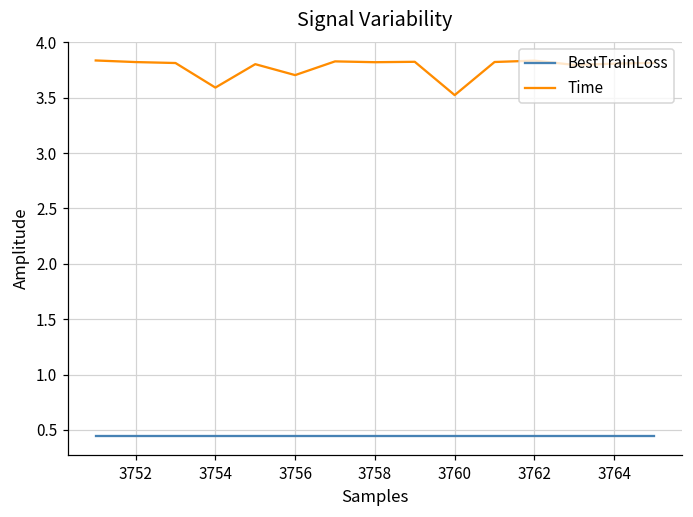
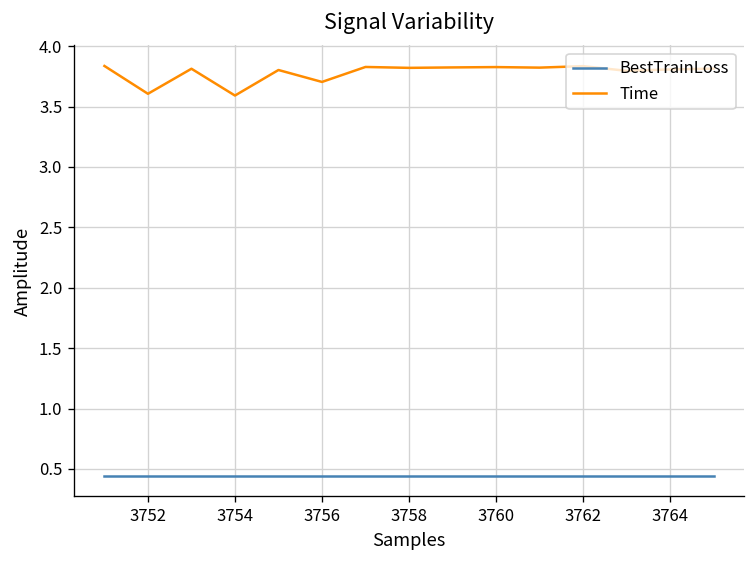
  {
    "BestTrainLoss": {
      "3752": 0.44,
      "3754": 0.44,
      "3756": 0.44,
      "3758": 0.44,
      "3760": 0.44,
      "3762": 0.44,
      "3764": 0.44
    },
    "Time": {
-     "3752": 3.82,
+     "3752": 3.61,
      "3754": 3.59,
      "3756": 3.70,
      "3758": 3.82,
-     "3760": 3.52
+     "3760": 3.83
    }
  }
